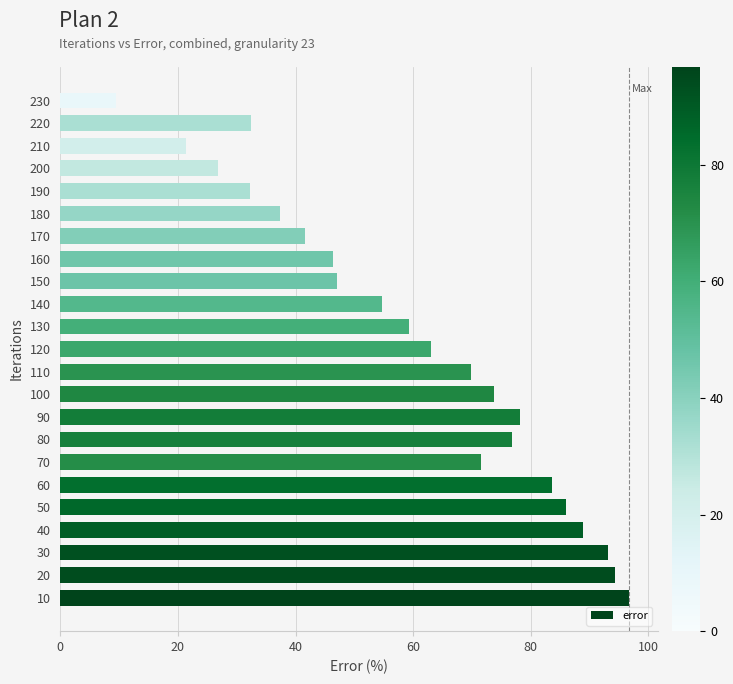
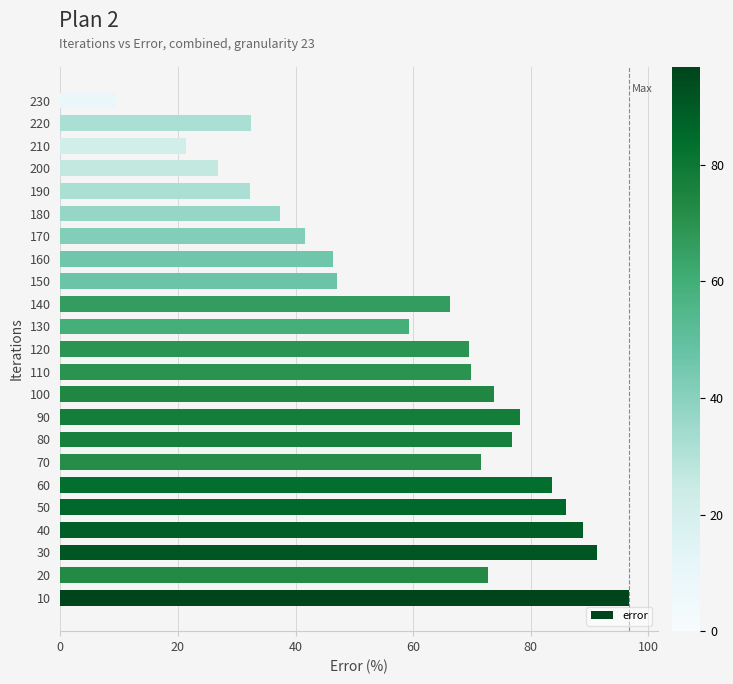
  {
    "230": 10,
    "220": 32,
    "210": 21,
    "200": 27,
    "190": 32,
    "180": 37,
    "170": 42,
    "160": 46,
    "150": 47,
-   "140": 55,
+   "140": 66,
    "130": 59,
-   "120": 63,
+   "120": 69,
    "110": 70,
    "100": 74,
    "90": 78,
    "80": 77,
    "70": 71,
    "60": 84,
    "50": 86,
    "40": 89,
-   "30": 93,
-   "20": 94,
+   "30": 91,
+   "20": 73,
    "10": 97
  }
